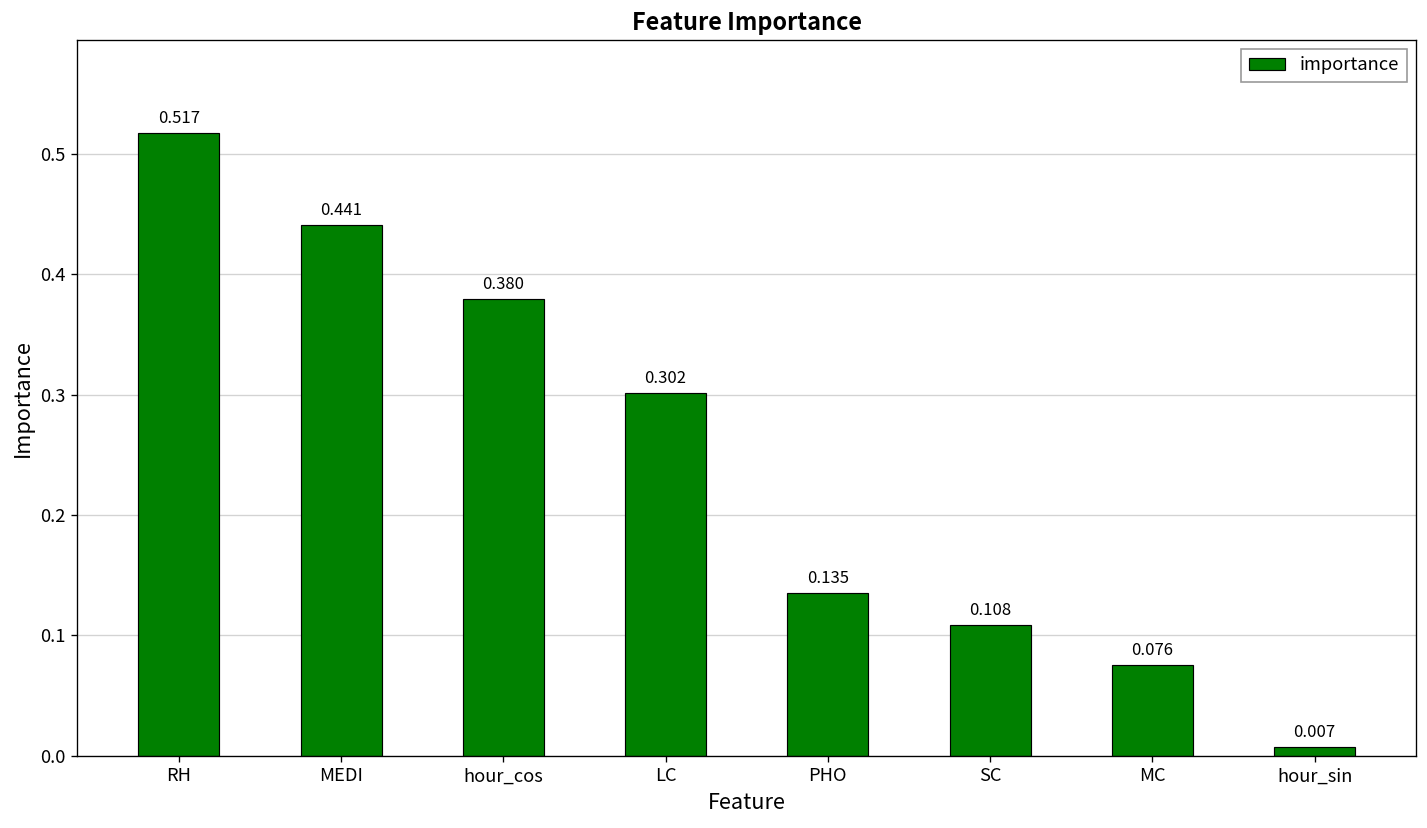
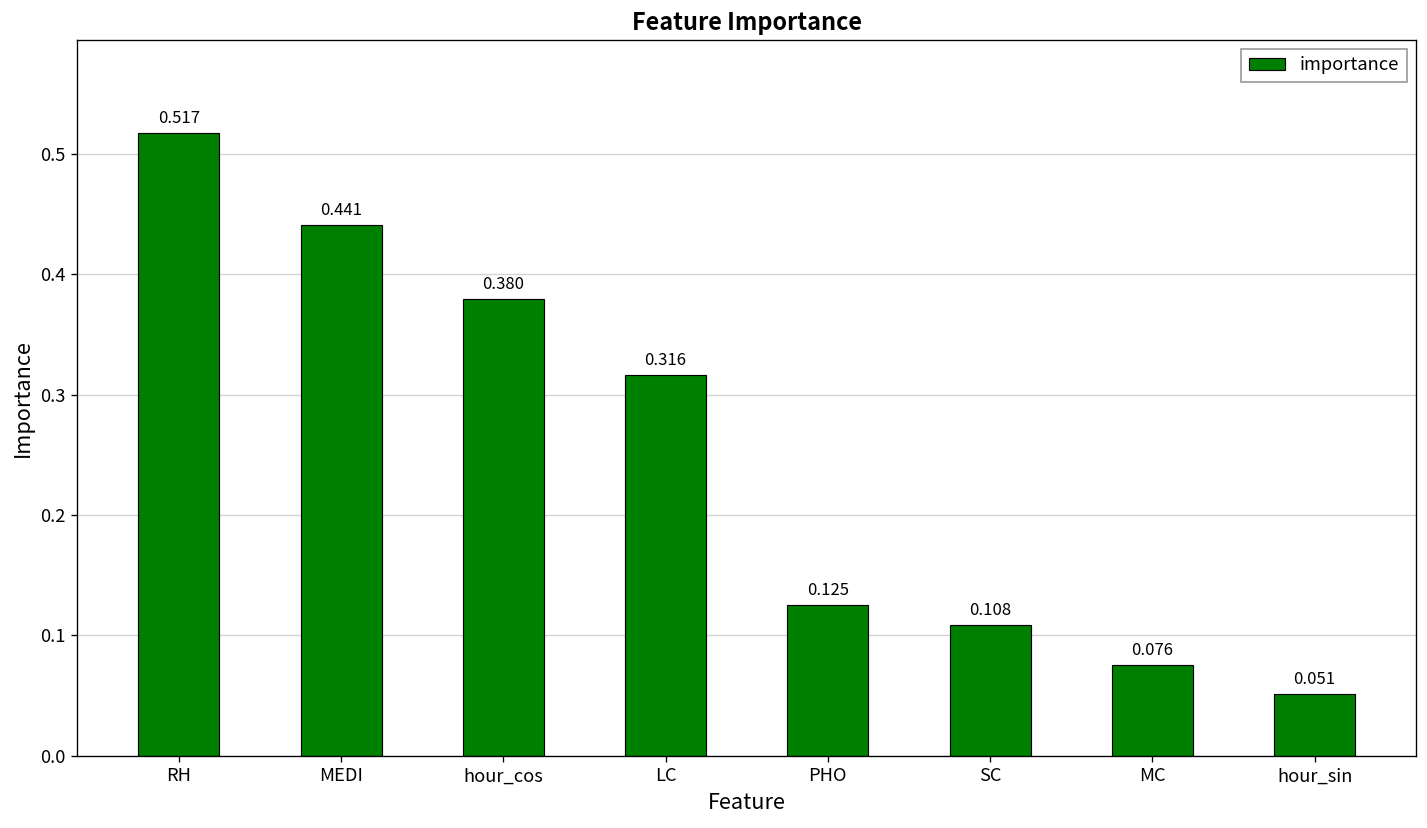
  {
    "RH": 0.517,
    "MEDI": 0.441,
    "hour_cos": 0.380,
-   "LC": 0.302,
-   "PHO": 0.135,
+   "LC": 0.316,
+   "PHO": 0.125,
    "SC": 0.108,
    "MC": 0.076,
-   "hour_sin": 0.007
+   "hour_sin": 0.051
  }
